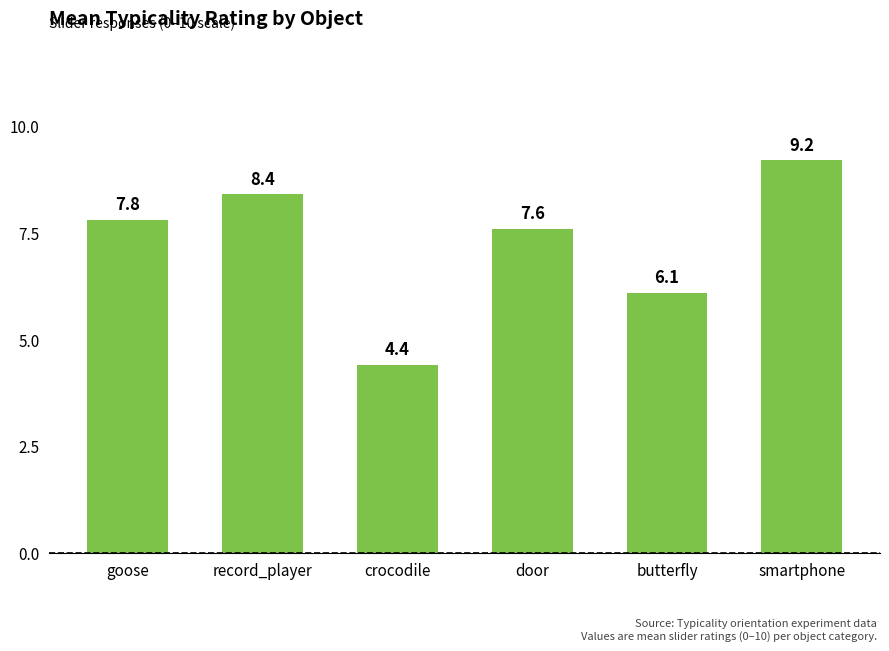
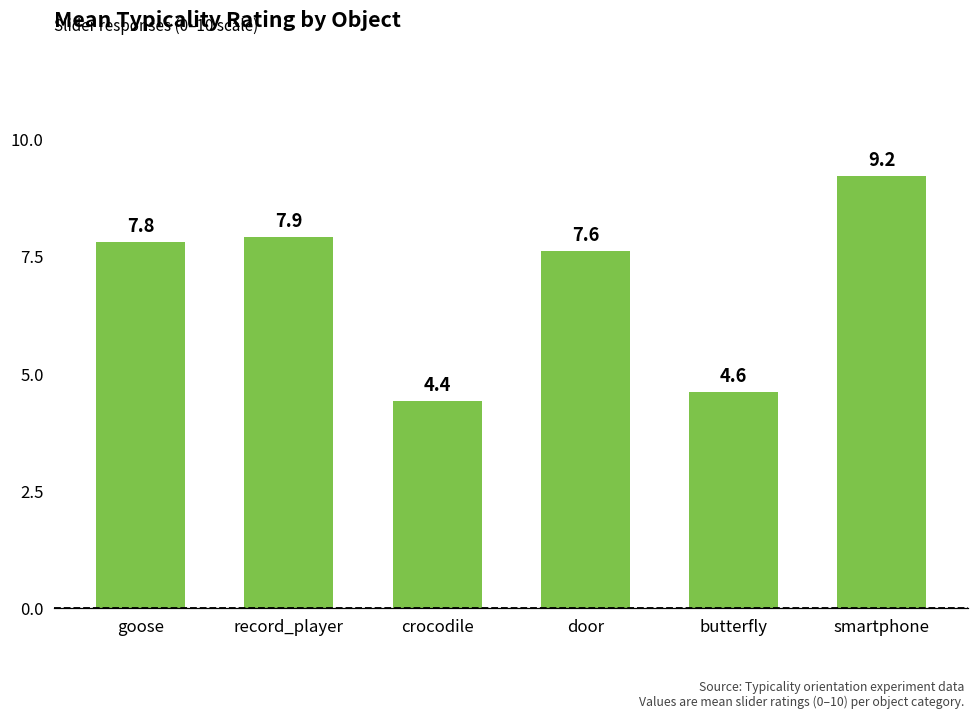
  {
    "goose": 7.8,
-   "record_player": 8.4,
+   "record_player": 7.9,
    "crocodile": 4.4,
    "door": 7.6,
-   "butterfly": 6.1,
+   "butterfly": 4.6,
    "smartphone": 9.2
  }
